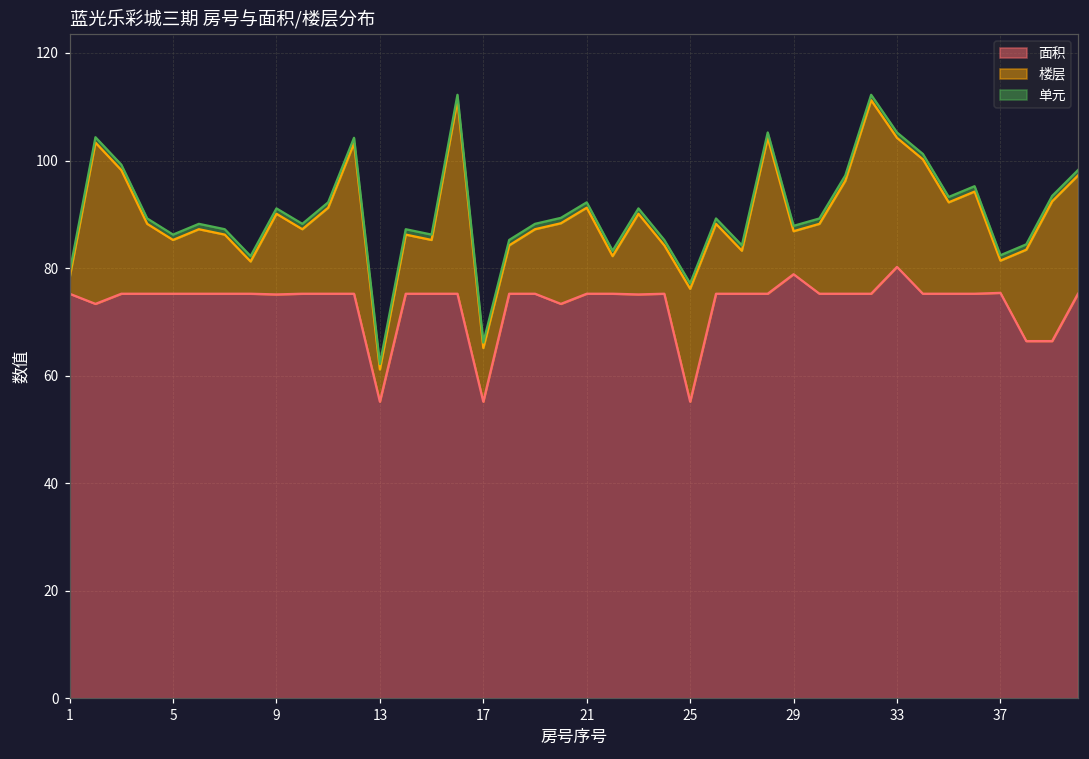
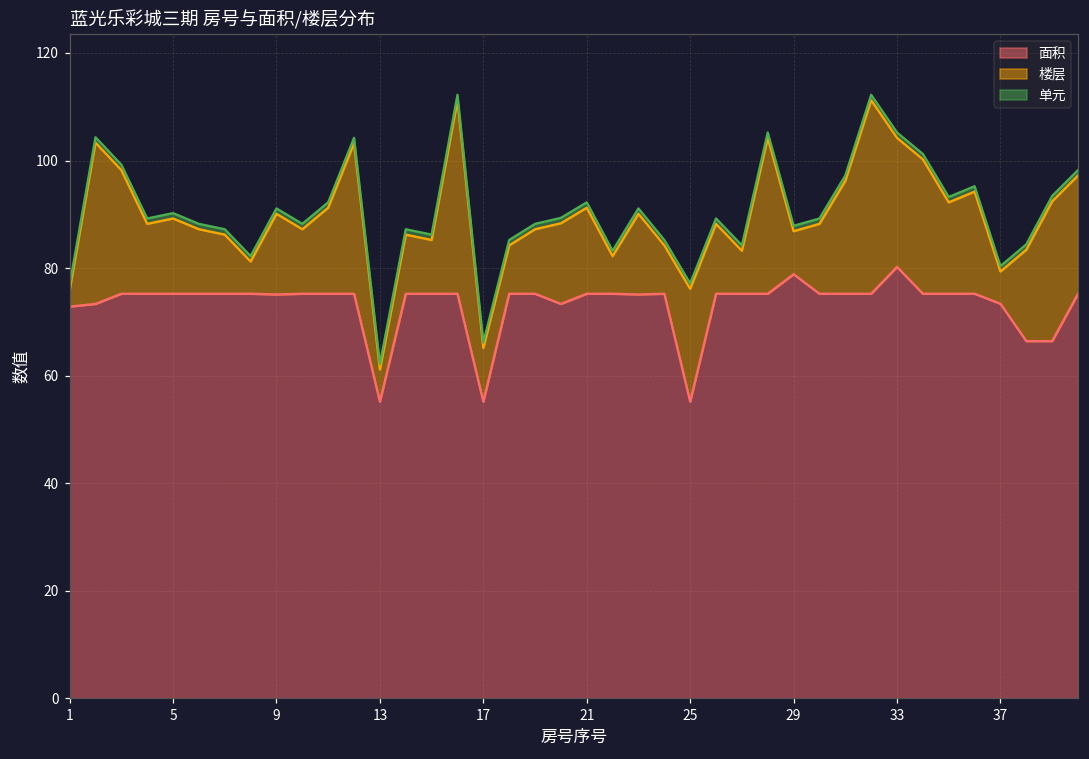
  {
    "面积": {
-     "1": 75,
+     "1": 73,
      "5": 75,
      "9": 75,
      "13": 55,
      "17": 55,
      "21": 75,
      "25": 55,
      "29": 79,
      "33": 80,
-     "37": 75
+     "37": 73
    },
    "楼层": {
      "1": 3,
-     "5": 10,
+     "5": 14,
      "9": 15,
      "13": 6,
      "17": 10,
      "21": 16,
      "25": 21,
      "29": 8,
      "33": 24,
      "37": 6
    },
    "单元": {
      "1": 1,
      "5": 1,
      "9": 1,
      "13": 1,
      "17": 1,
      "21": 1,
      "25": 1,
      "29": 1,
      "33": 1,
      "37": 1
    }
  }
